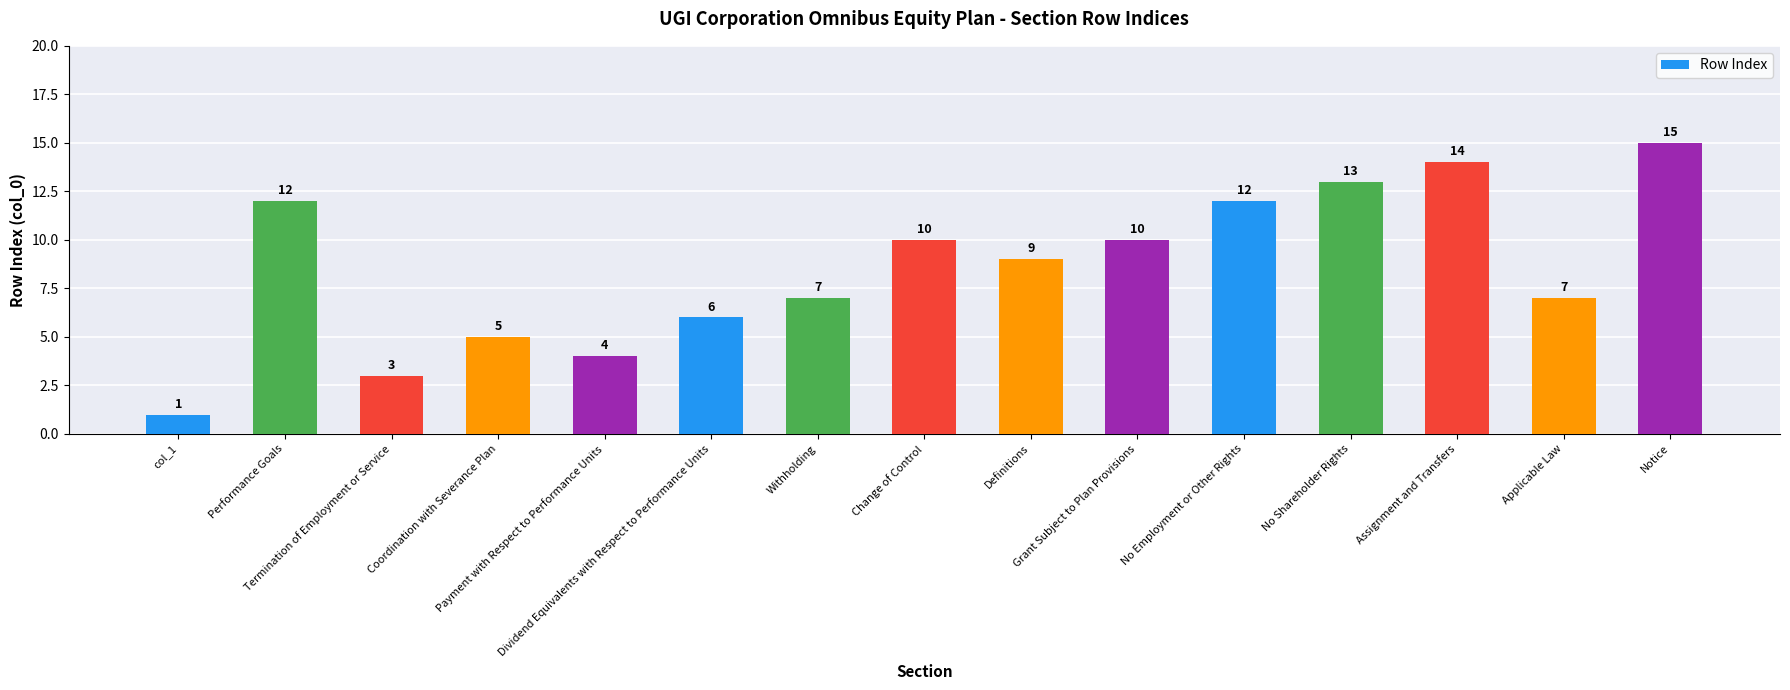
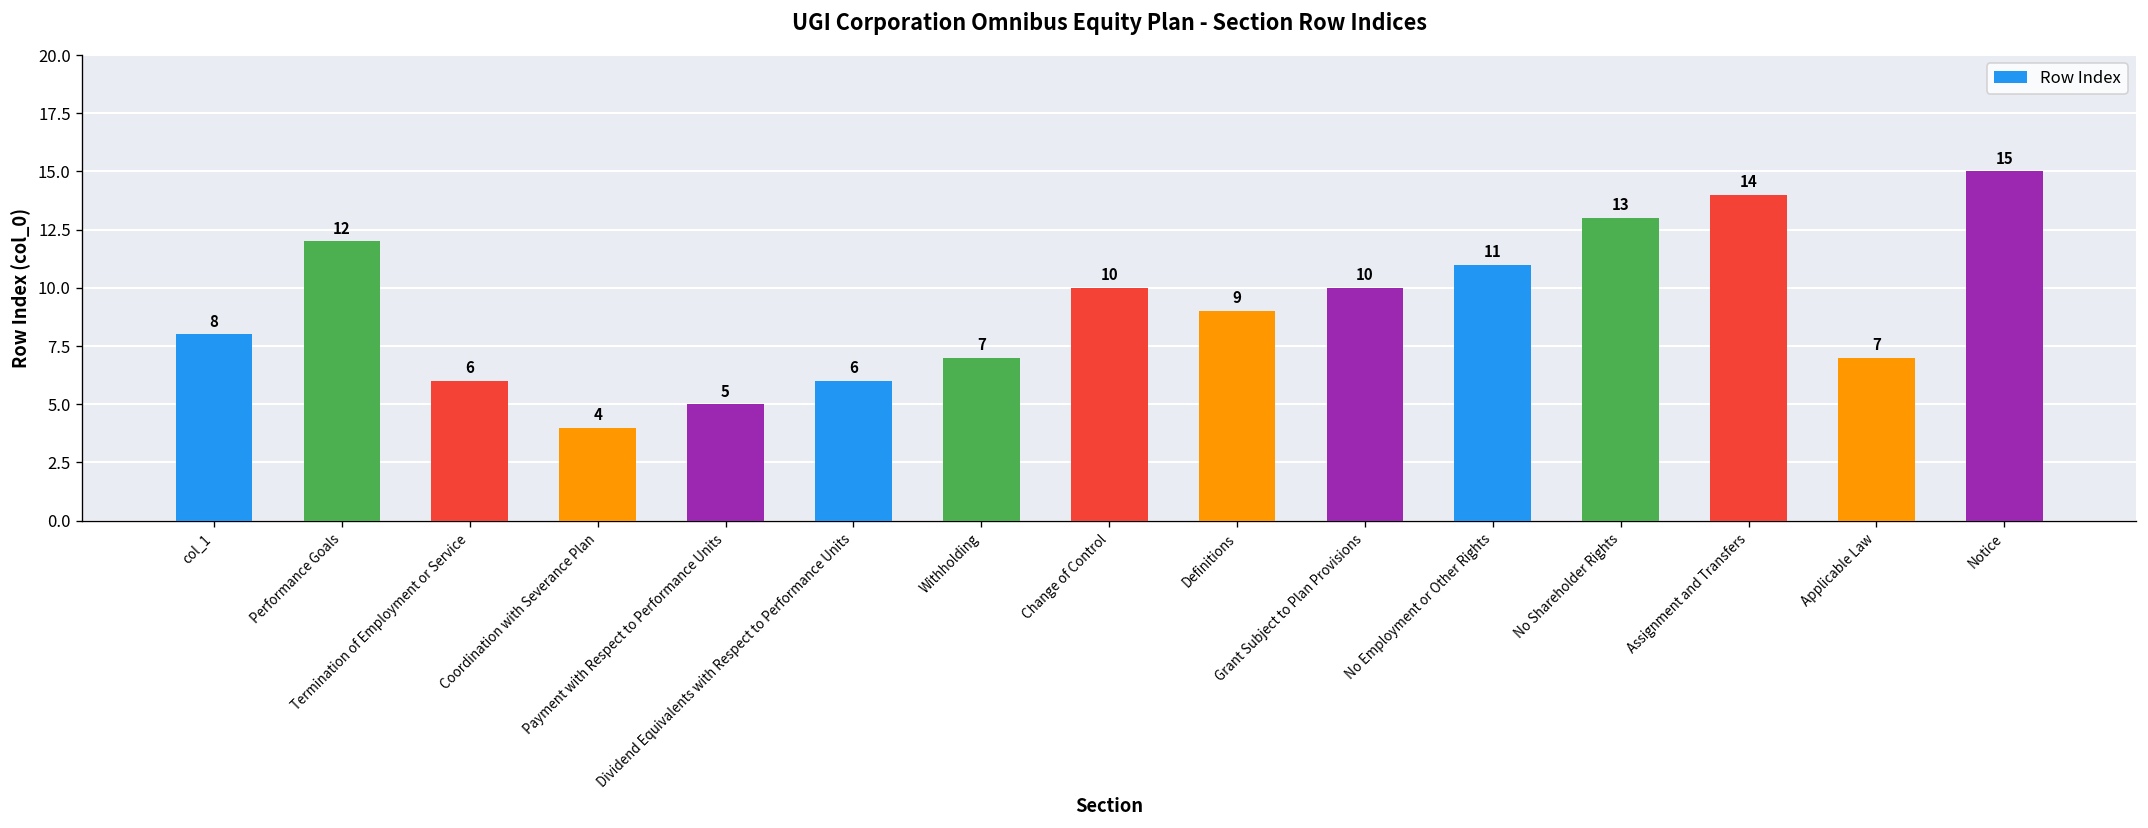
  {
-   "col_1": 1,
+   "col_1": 8,
    "Performance Goals": 12,
-   "Termination of Employment or Service": 3,
-   "Coordination with Severance Plan": 5,
-   "Payment with Respect to Performance Units": 4,
+   "Termination of Employment or Service": 6,
+   "Coordination with Severance Plan": 4,
+   "Payment with Respect to Performance Units": 5,
    "Dividend Equivalents with Respect to Performance Units": 6,
    "Withholding": 7,
    "Change of Control": 10,
    "Definitions": 9,
    "Grant Subject to Plan Provisions": 10,
-   "No Employment or Other Rights": 12,
+   "No Employment or Other Rights": 11,
    "No Shareholder Rights": 13,
    "Assignment and Transfers": 14,
    "Applicable Law": 7,
    "Notice": 15
  }
